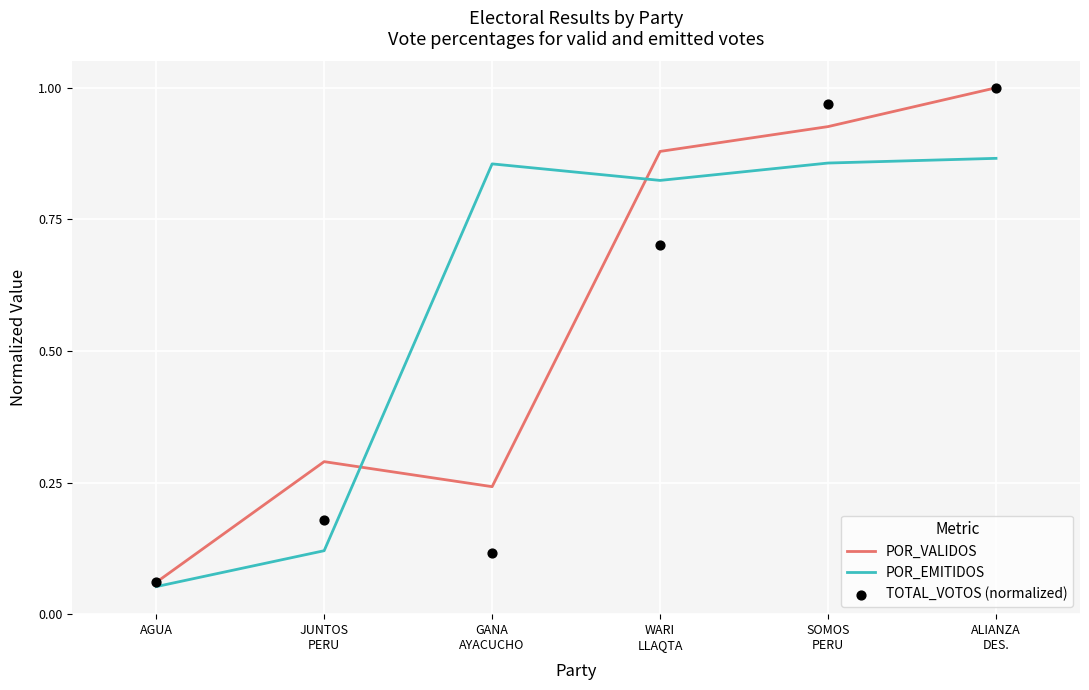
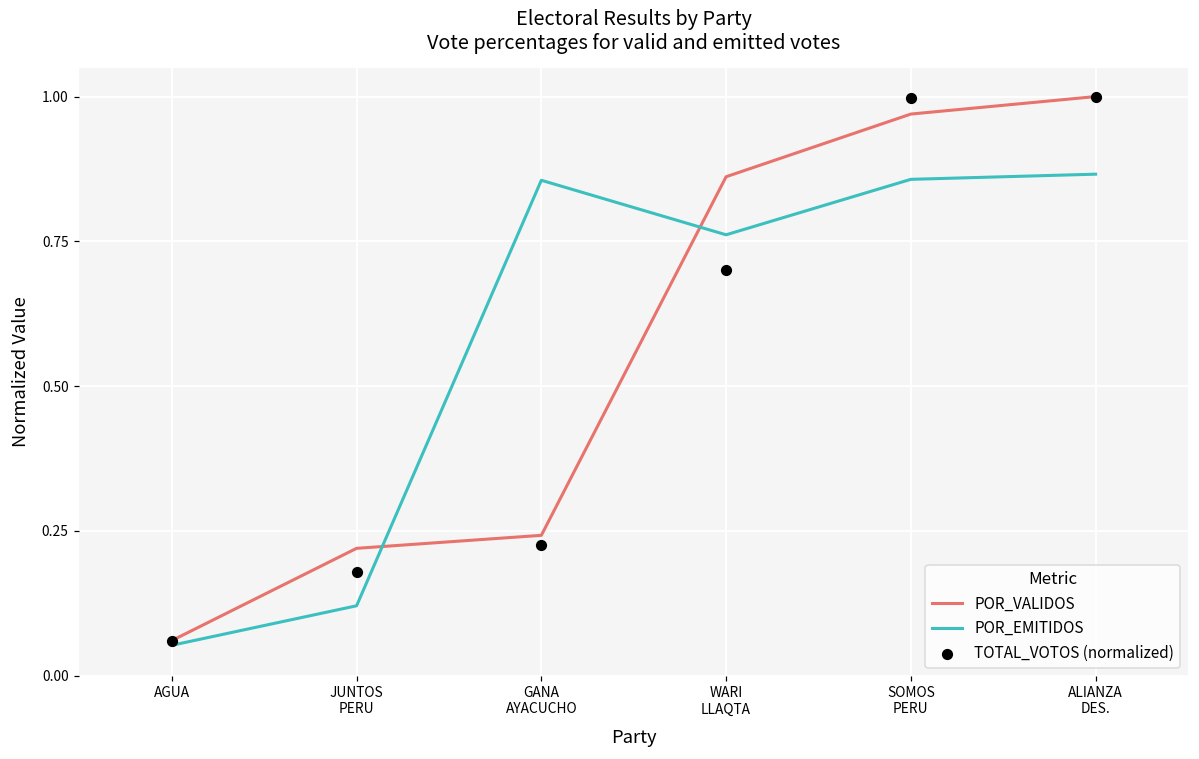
  {
    "POR_VALIDOS": {
-     "JUNTOS PERU": 0.29,
+     "JUNTOS PERU": 0.22,
      "GANA AYACUCHO": 0.24,
-     "WARI LLAQTA": 0.88,
-     "SOMOS PERU": 0.93
+     "WARI LLAQTA": 0.86,
+     "SOMOS PERU": 0.97
    },
    "TOTAL_VOTOS (normalized)": {
-     "GANA AYACUCHO": 0.12,
-     "SOMOS PERU": 0.97
+     "GANA AYACUCHO": 0.23,
+     "SOMOS PERU": 1.00
    },
    "POR_EMITIDOS": {
      "AGUA": 0.05,
      "JUNTOS PERU": 0.12,
      "GANA AYACUCHO": 0.86,
-     "WARI LLAQTA": 0.82,
+     "WARI LLAQTA": 0.76,
      "SOMOS PERU": 0.86,
      "ALIANZA DES.": 0.87
    }
  }
